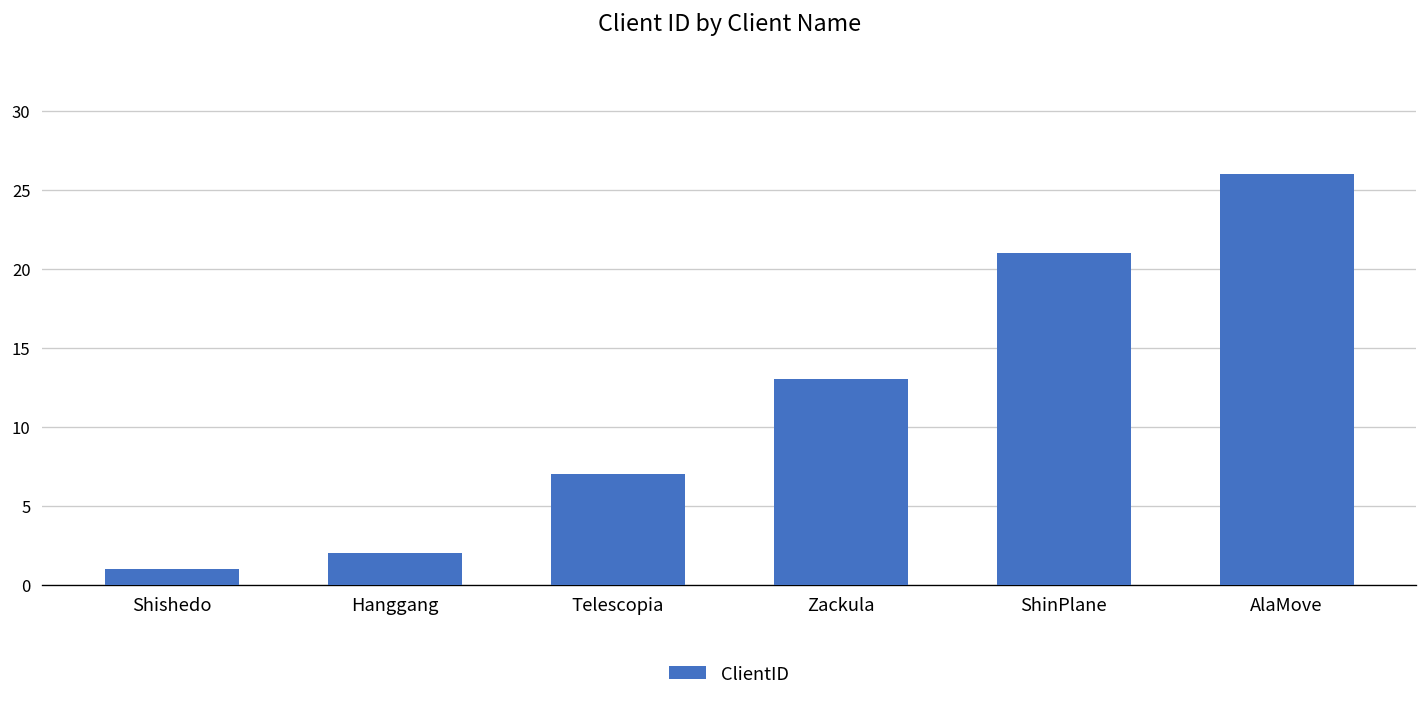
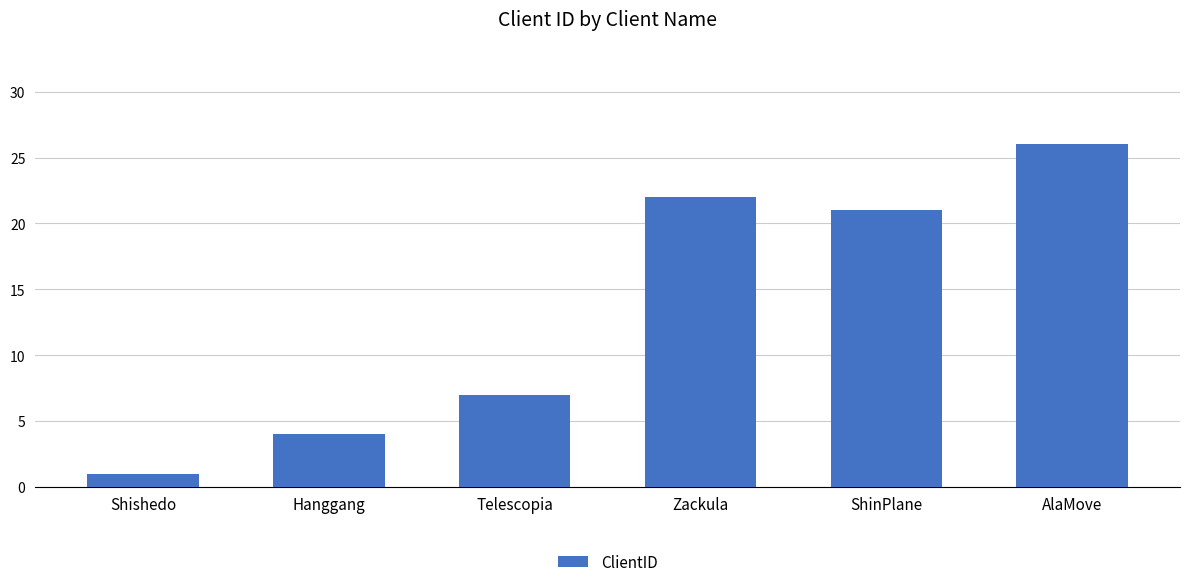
  {
    "Shishedo": 1,
-   "Hanggang": 2,
+   "Hanggang": 4,
    "Telescopia": 7,
-   "Zackula": 13,
+   "Zackula": 22,
    "ShinPlane": 21,
    "AlaMove": 26
  }
